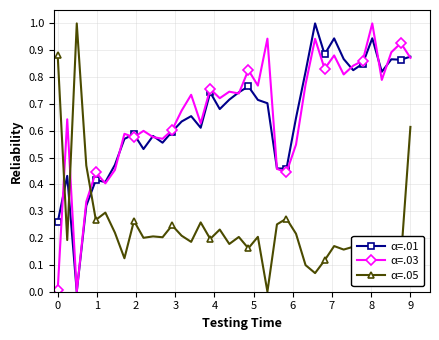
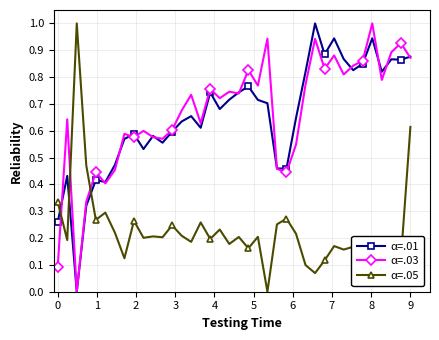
  {
    "α=.01": {
      "0": 0.26
    },
    "α=.03": {
-     "0": 0.01
+     "0": 0.09
    },
    "α=.05": {
-     "0": 0.88,
+     "0": 0.34,
      "9": 0.61
    }
  }
